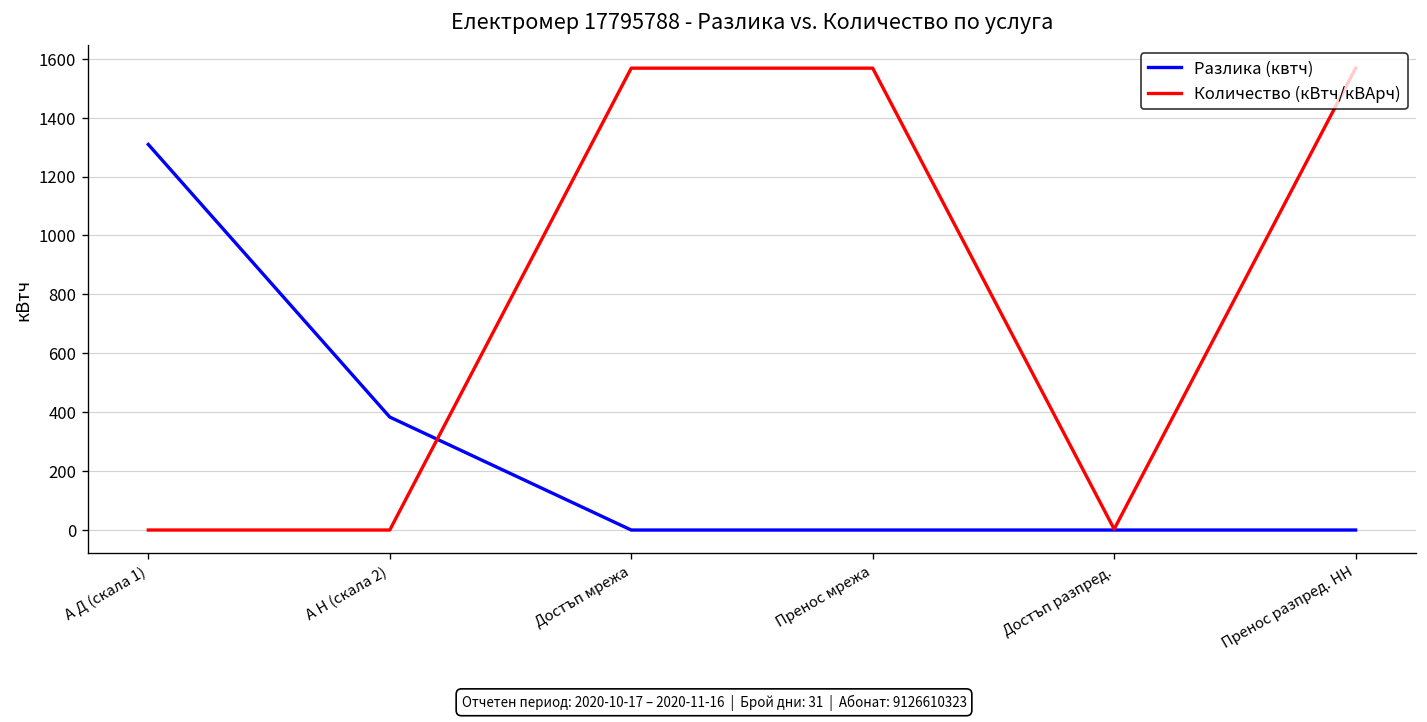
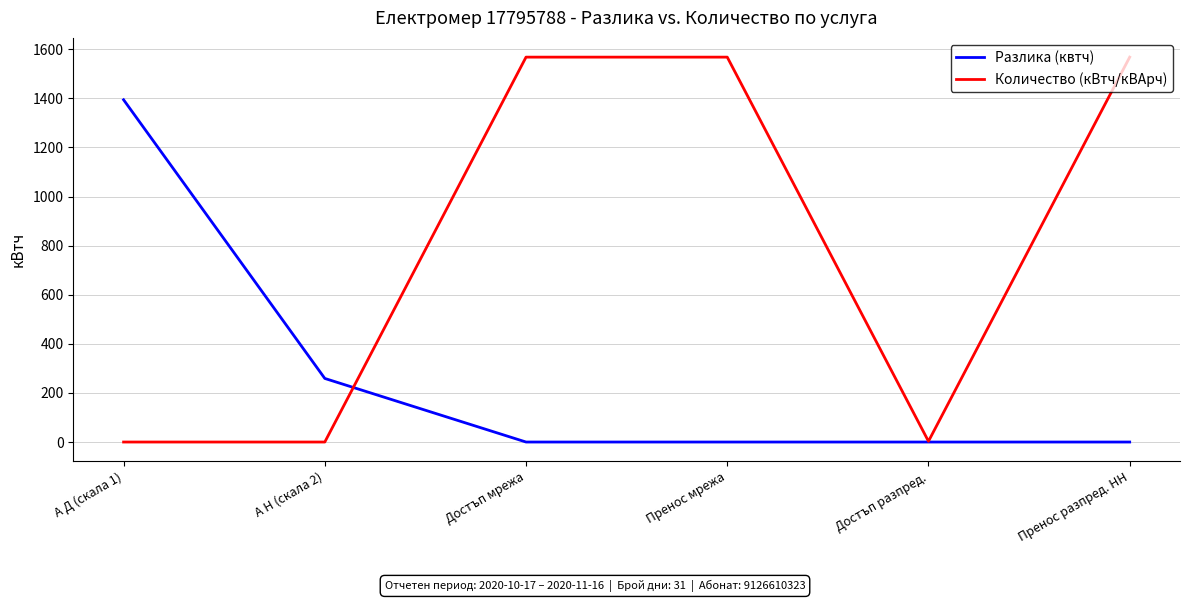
  {
    "Разлика (квтч)": {
-     "А Д (скала 1)": 1310,
-     "А Н (скала 2)": 380,
+     "А Д (скала 1)": 1390,
+     "А Н (скала 2)": 260,
      "Достъп мрежа": 0,
      "Пренос мрежа": 0,
      "Пренос разпред. НН": 0
    },
    "Количество (кВтч/кВАрч)": {
      "А Д (скала 1)": 0,
      "А Н (скала 2)": 0,
      "Достъп мрежа": 1570,
      "Пренос мрежа": 1570
    }
  }
